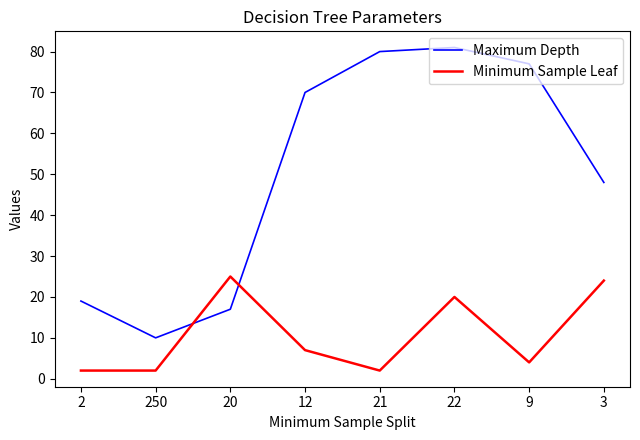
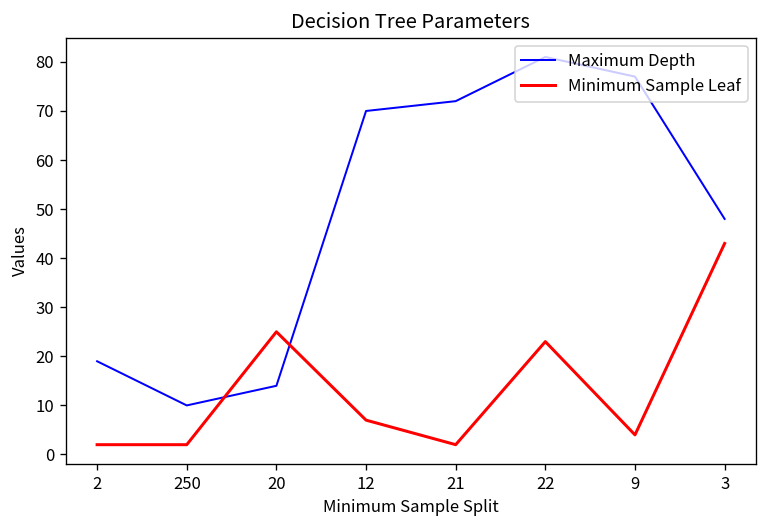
  {
    "Maximum Depth": {
      "2": 19,
      "250": 10,
-     "20": 17,
+     "20": 14,
      "12": 70,
-     "21": 80,
+     "21": 72,
      "3": 48
    },
    "Minimum Sample Leaf": {
      "2": 2,
      "250": 2,
      "20": 25,
      "12": 7,
      "21": 2,
-     "22": 20,
+     "22": 23,
      "9": 4,
-     "3": 24
+     "3": 43
    }
  }
